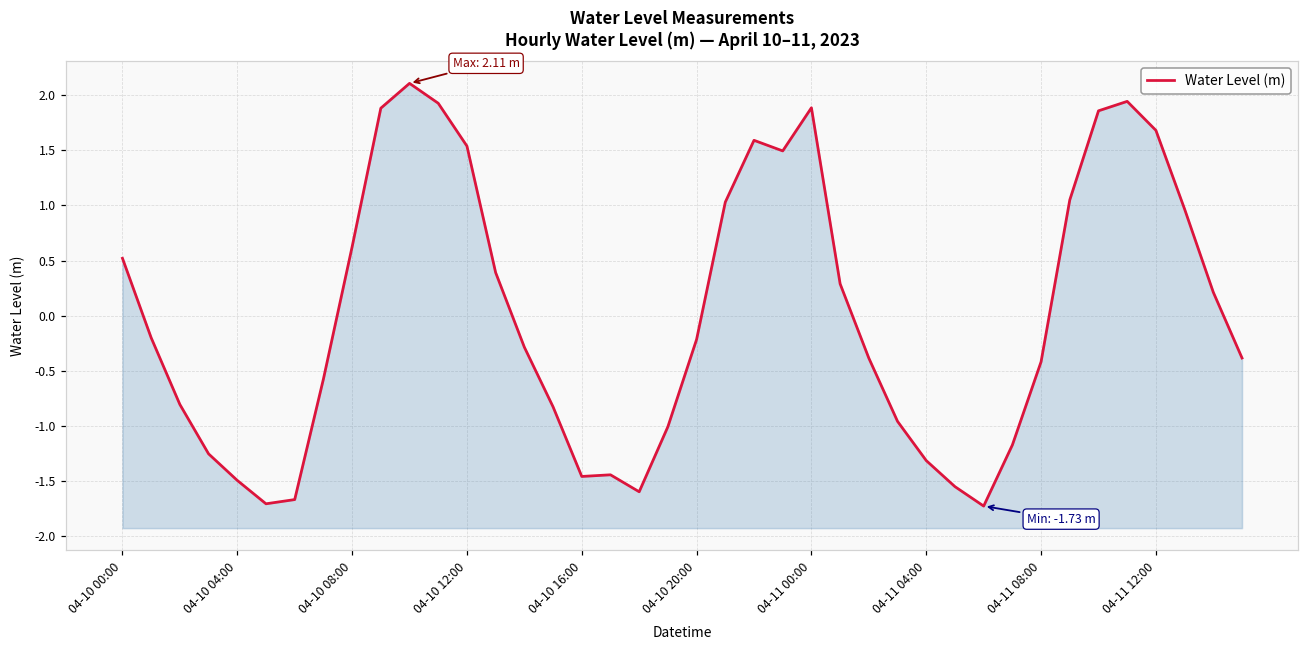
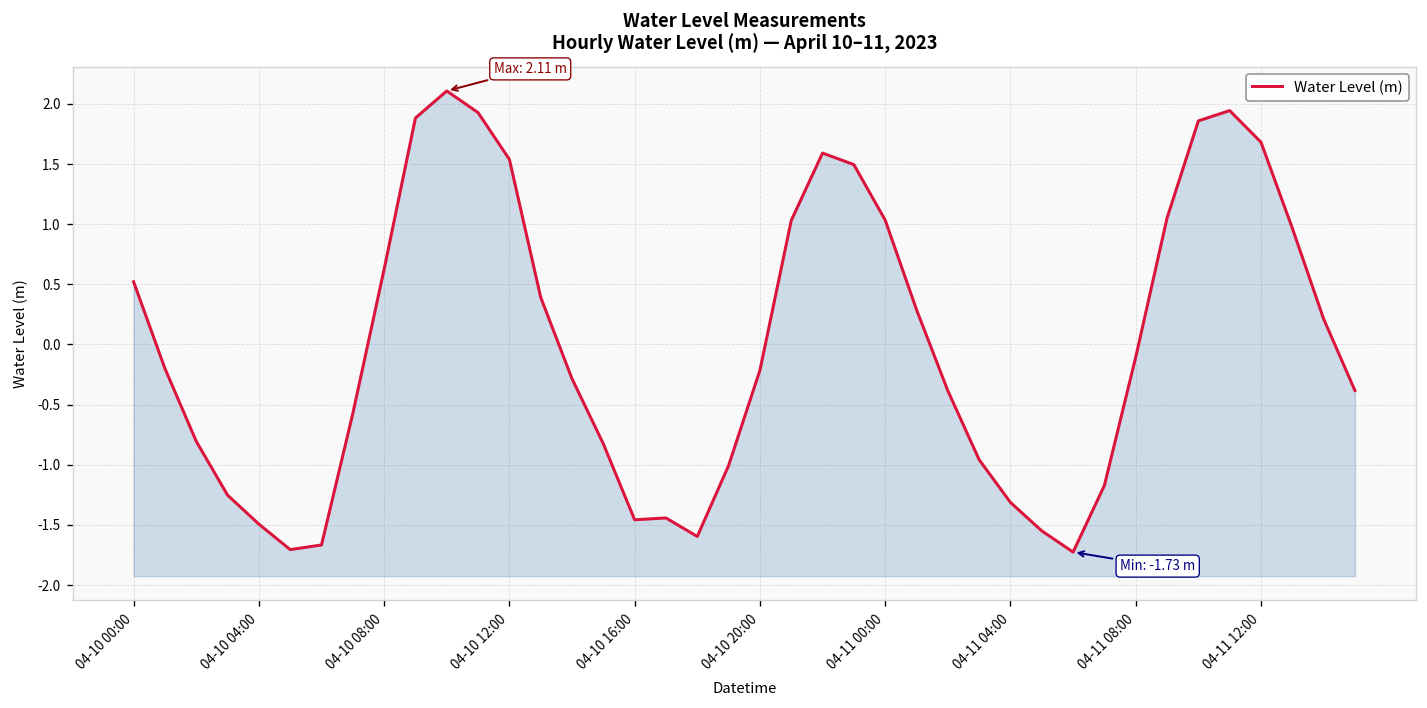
  {
    "04-10 00:00": 0.52,
    "04-10 04:00": -1.49,
    "04-10 08:00": 0.62,
    "04-10 12:00": 1.54,
    "04-10 16:00": -1.46,
    "04-10 20:00": -0.21,
-   "04-11 00:00": 1.89,
+   "04-11 00:00": 1.03,
    "04-11 04:00": -1.31,
-   "04-11 08:00": -0.42,
+   "04-11 08:00": -0.11,
    "04-11 12:00": 1.68
  }
